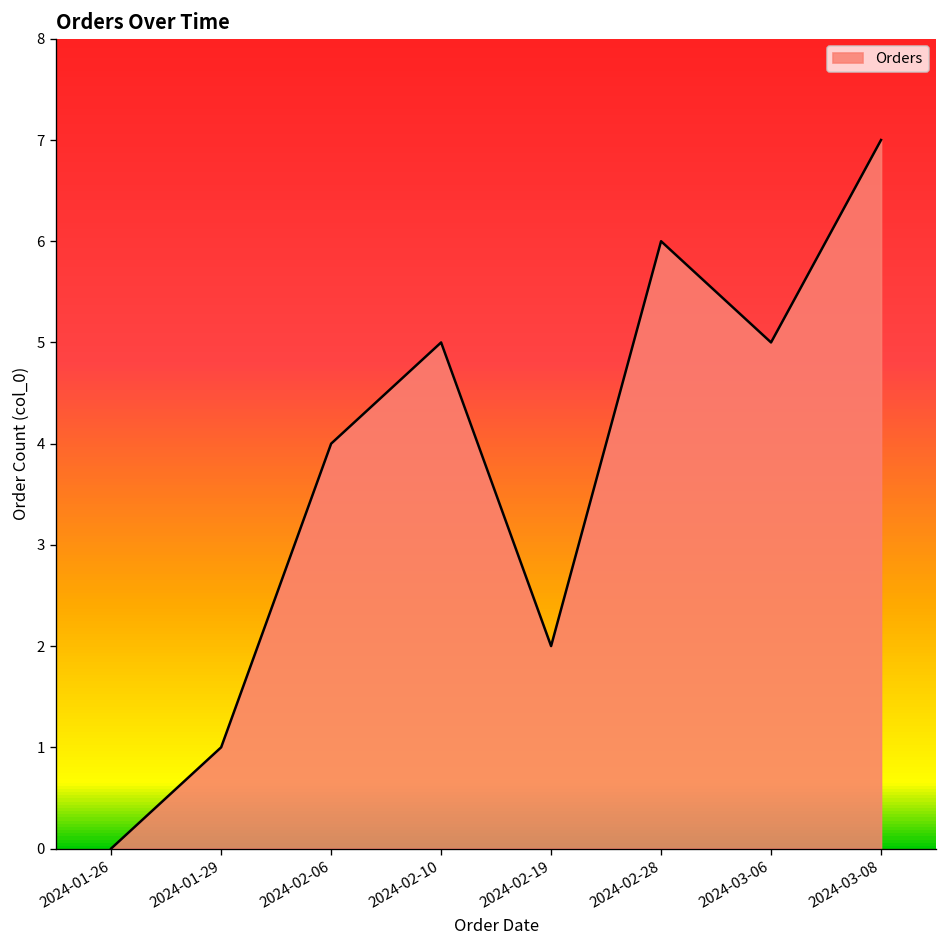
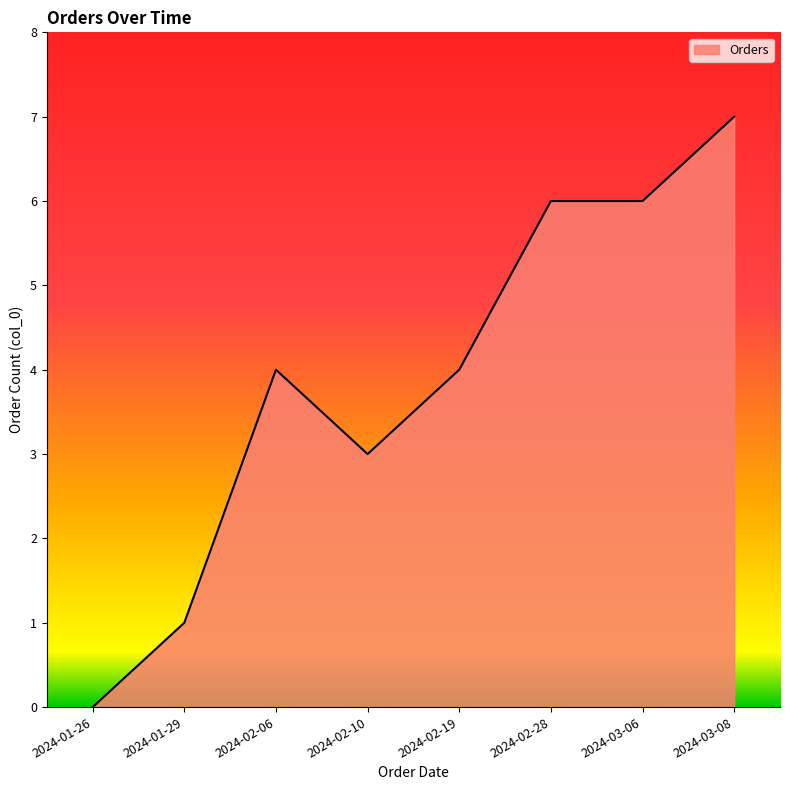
  {
    "2024-01-26": 0,
    "2024-01-29": 1,
    "2024-02-06": 4,
-   "2024-02-10": 5,
-   "2024-02-19": 2,
+   "2024-02-10": 3,
+   "2024-02-19": 4,
    "2024-02-28": 6,
-   "2024-03-06": 5,
+   "2024-03-06": 6,
    "2024-03-08": 7
  }
